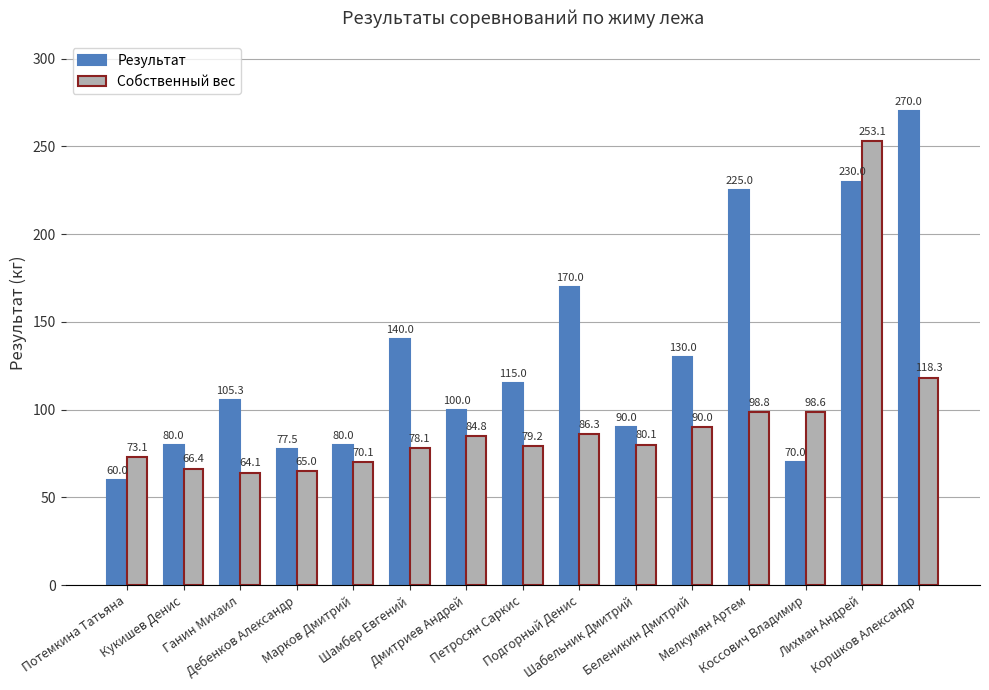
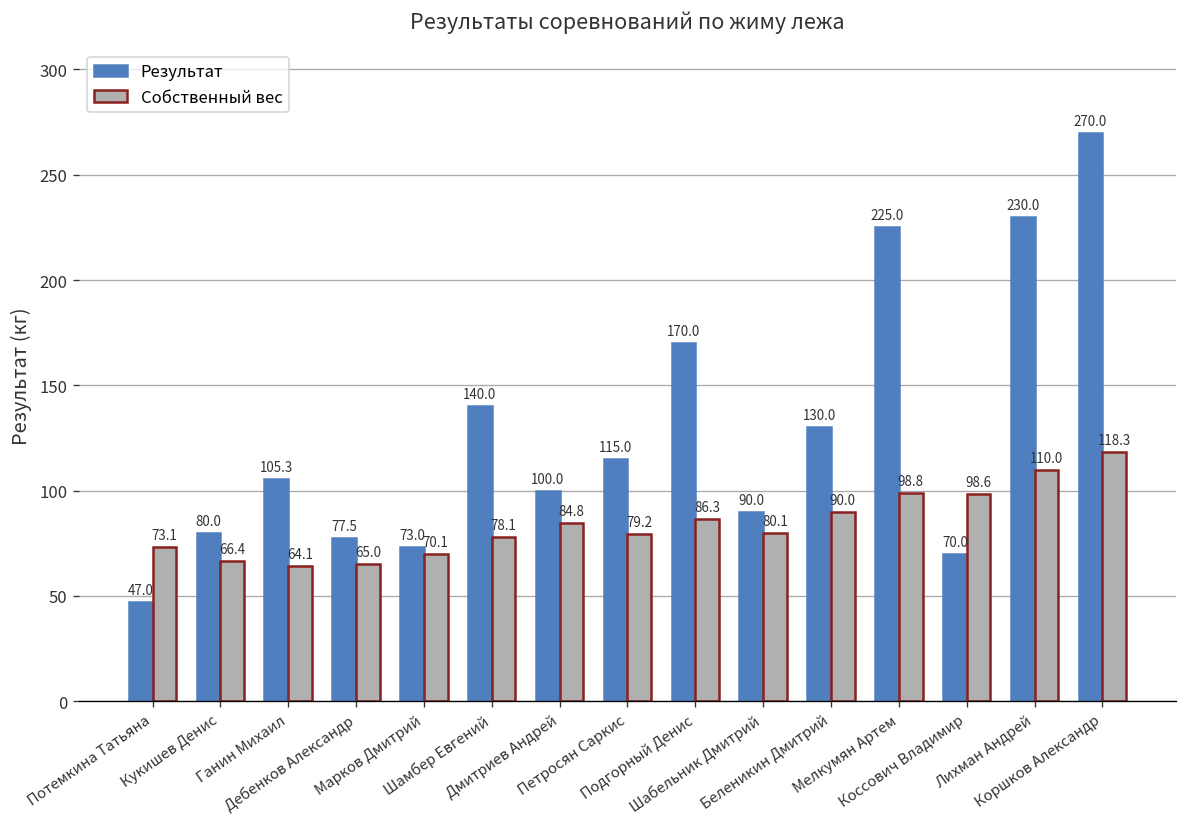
  {
    "Результат": {
-     "Потемкина Татьяна": 60.0,
+     "Потемкина Татьяна": 47.0,
      "Кукишев Денис": 80.0,
      "Ганин Михаил": 105.3,
      "Дебенков Александр": 77.5,
-     "Марков Дмитрий": 80.0,
+     "Марков Дмитрий": 73.0,
      "Шамбер Евгений": 140.0,
      "Дмитриев Андрей": 100.0,
      "Петросян Саркис": 115.0,
      "Подгорный Денис": 170.0,
      "Шабельник Дмитрий": 90.0,
      "Беленикин Дмитрий": 130.0,
      "Мелкумян Артем": 225.0,
      "Коссович Владимир": 70.0,
      "Лихман Андрей": 230.0,
      "Коршков Александр": 270.0
    },
    "Собственный вес": {
      "Потемкина Татьяна": 73.1,
      "Кукишев Денис": 66.4,
      "Ганин Михаил": 64.1,
      "Дебенков Александр": 65.0,
      "Марков Дмитрий": 70.1,
      "Шамбер Евгений": 78.1,
      "Дмитриев Андрей": 84.8,
      "Петросян Саркис": 79.2,
      "Подгорный Денис": 86.3,
      "Шабельник Дмитрий": 80.1,
      "Беленикин Дмитрий": 90.0,
      "Мелкумян Артем": 98.8,
      "Коссович Владимир": 98.6,
-     "Лихман Андрей": 253.1,
+     "Лихман Андрей": 110.0,
      "Коршков Александр": 118.3
    }
  }
